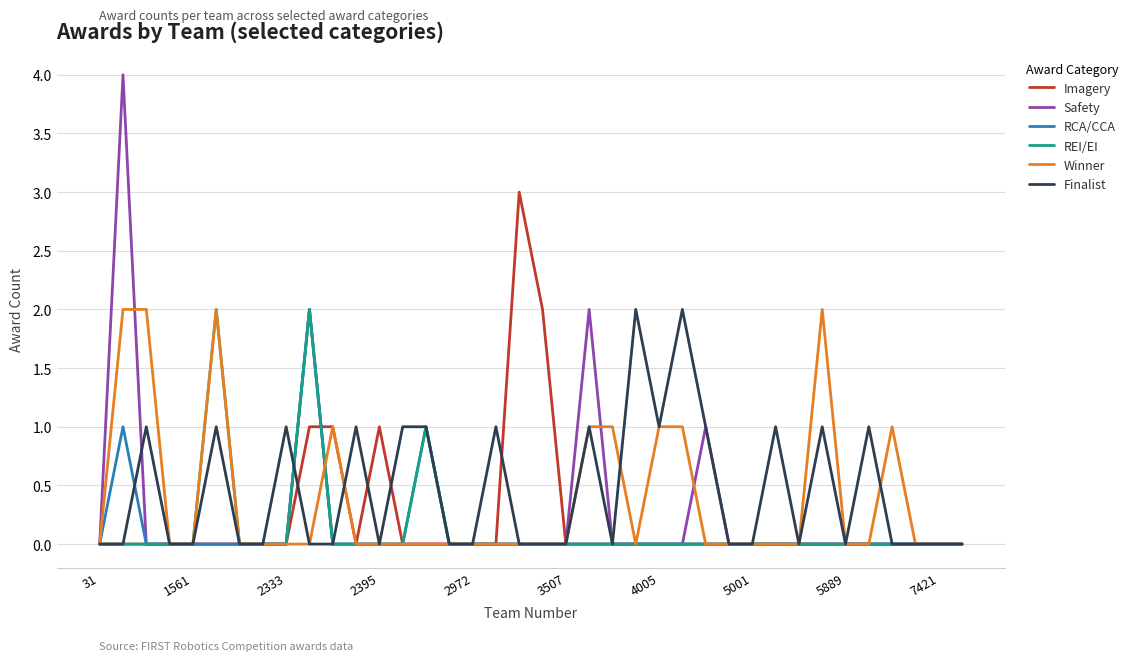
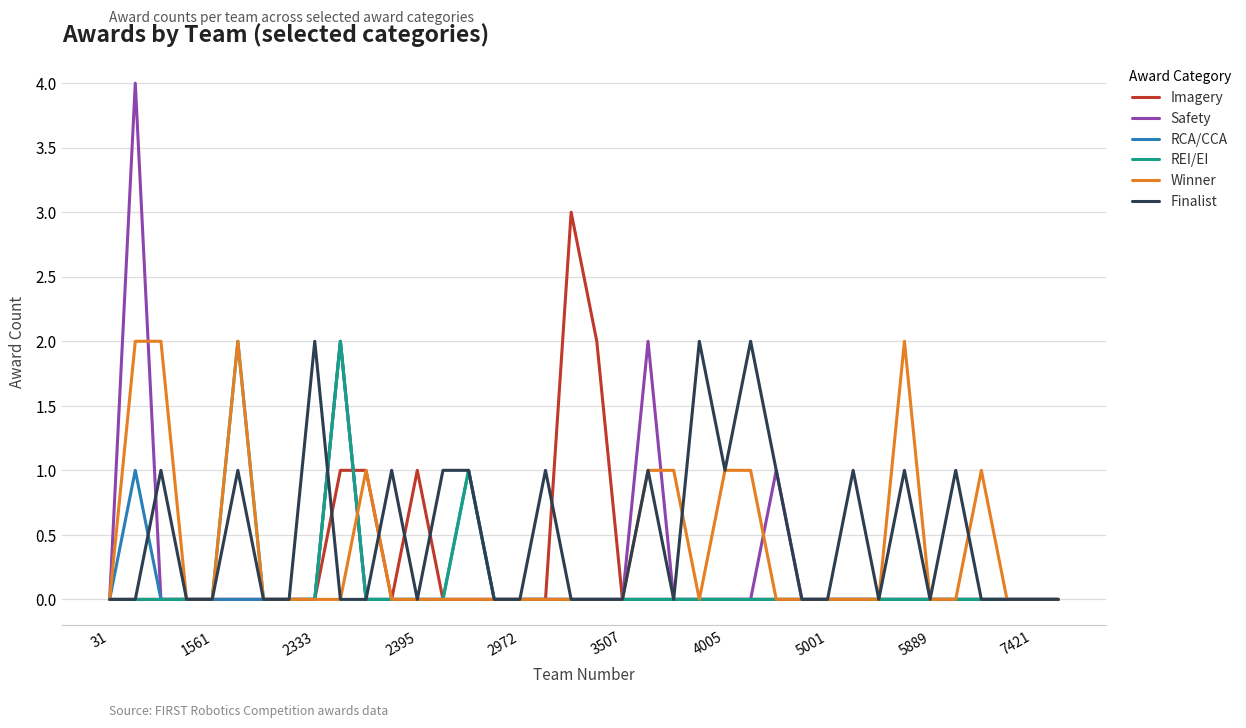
  {
    "Imagery": {
      "2395": 1
    },
    "Finalist": {
-     "2333": 1
+     "2333": 2
    }
  }
